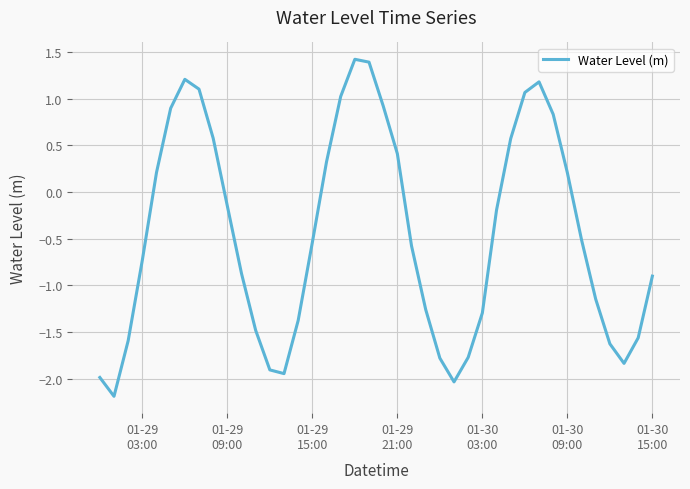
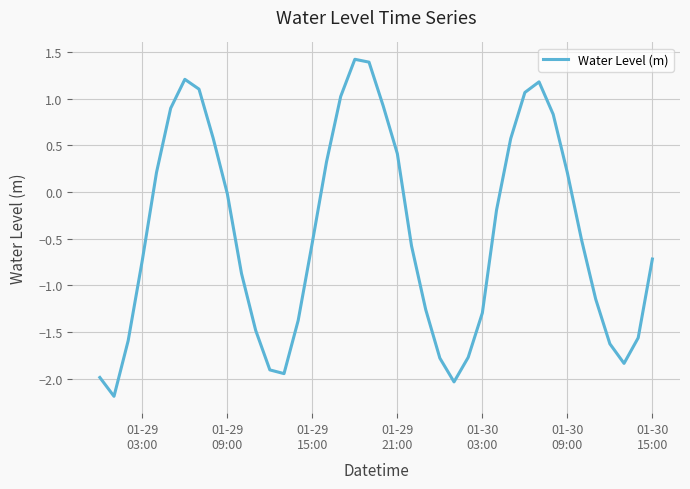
  {
    "01-29 03:00": -0.7,
-   "01-29 09:00": -0.1,
+   "01-29 09:00": 0.0,
    "01-29 15:00": -0.5,
    "01-29 21:00": 0.4,
    "01-30 03:00": -1.3,
    "01-30 09:00": 0.2,
-   "01-30 15:00": -0.9
+   "01-30 15:00": -0.7
  }
